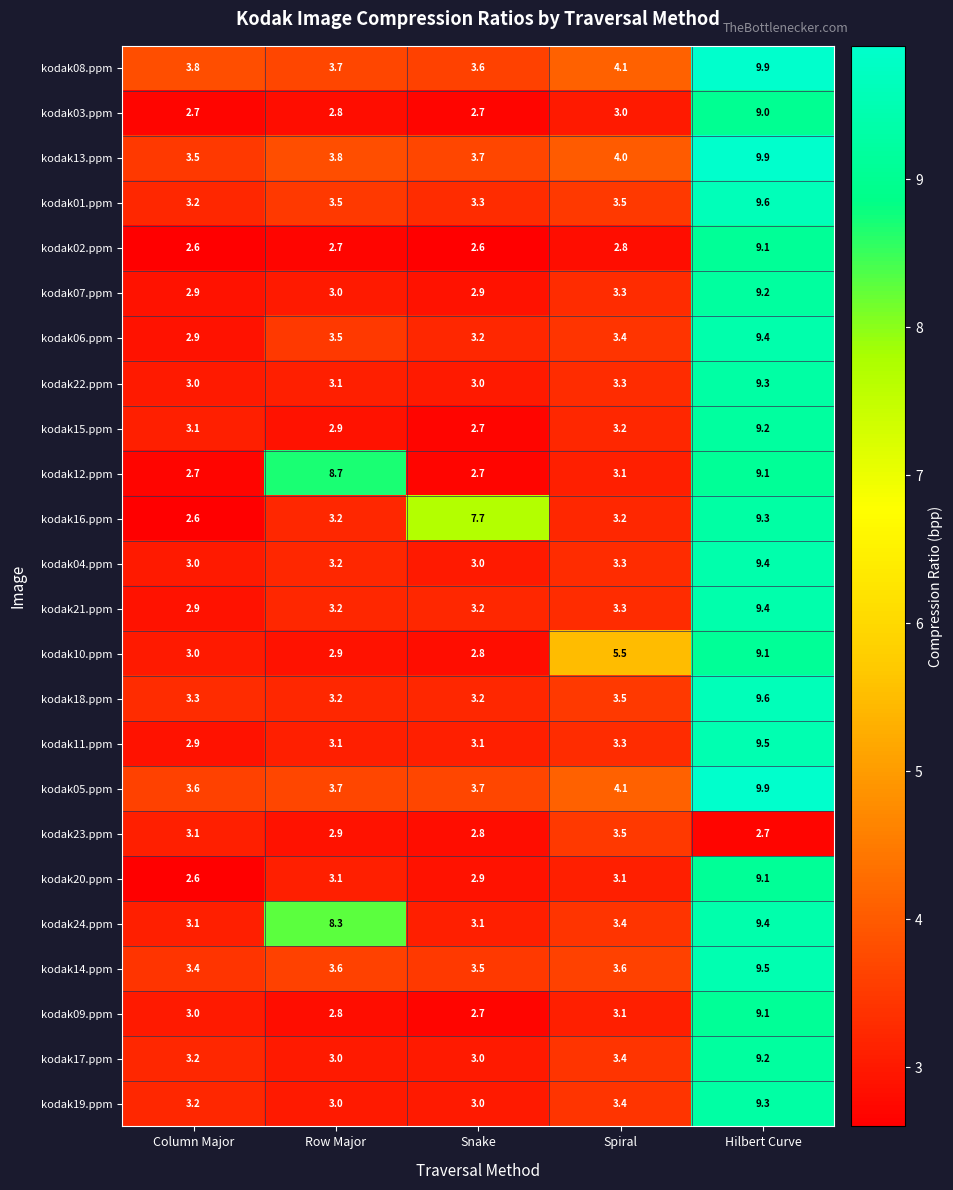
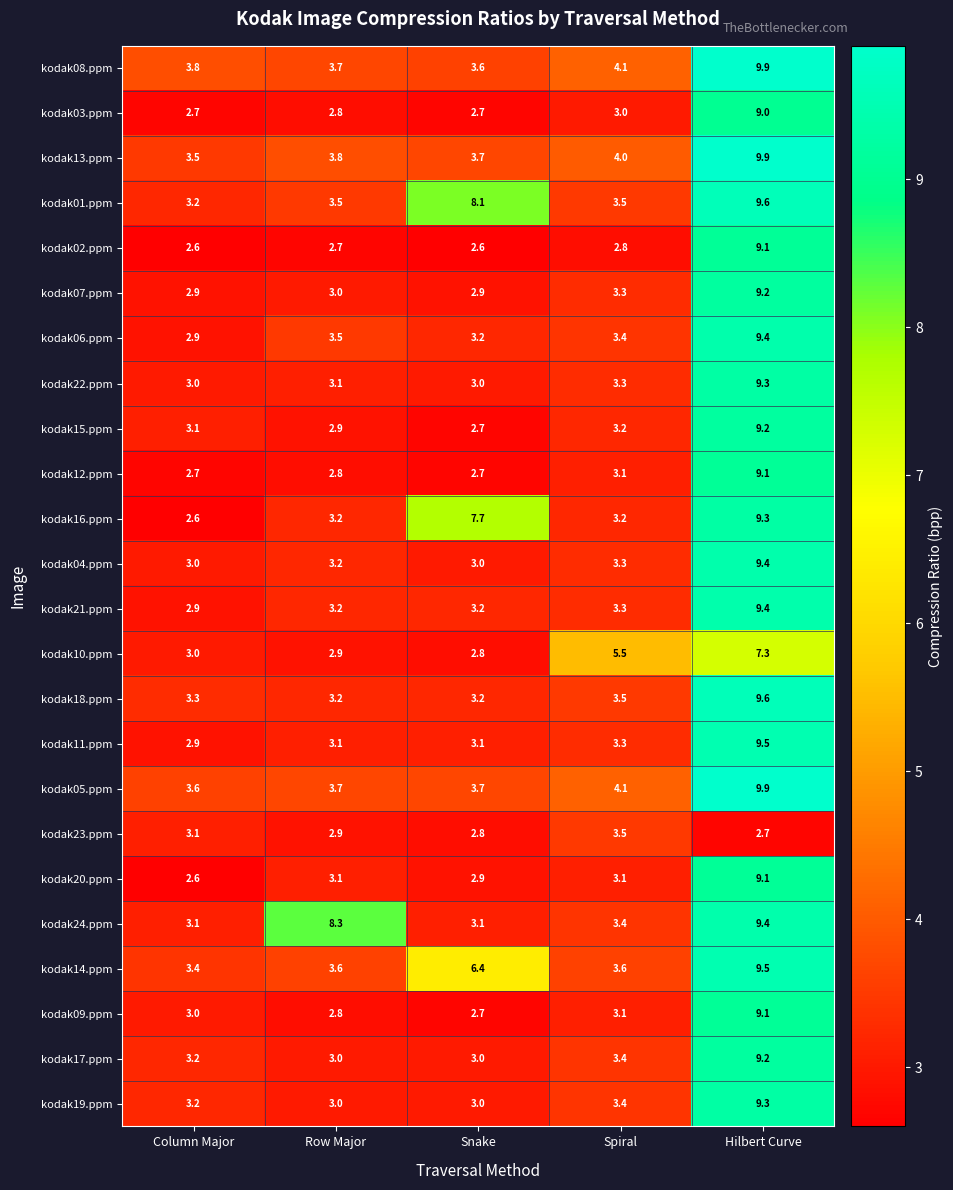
  {
    "kodak08.ppm": {
      "Column Major": 3.8,
      "Row Major": 3.7,
      "Snake": 3.6,
      "Spiral": 4.1,
      "Hilbert Curve": 9.9
    },
    "kodak03.ppm": {
      "Column Major": 2.7,
      "Row Major": 2.8,
      "Snake": 2.7,
      "Spiral": 3.0,
      "Hilbert Curve": 9.0
    },
    "kodak13.ppm": {
      "Column Major": 3.5,
      "Row Major": 3.8,
      "Snake": 3.7,
      "Spiral": 4.0,
      "Hilbert Curve": 9.9
    },
    "kodak01.ppm": {
      "Column Major": 3.2,
      "Row Major": 3.5,
-     "Snake": 3.3,
+     "Snake": 8.1,
      "Spiral": 3.5,
      "Hilbert Curve": 9.6
    },
    "kodak02.ppm": {
      "Column Major": 2.6,
      "Row Major": 2.7,
      "Snake": 2.6,
      "Spiral": 2.8,
      "Hilbert Curve": 9.1
    },
    "kodak07.ppm": {
      "Column Major": 2.9,
      "Row Major": 3.0,
      "Snake": 2.9,
      "Spiral": 3.3,
      "Hilbert Curve": 9.2
    },
    "kodak06.ppm": {
      "Column Major": 2.9,
      "Row Major": 3.5,
      "Snake": 3.2,
      "Spiral": 3.4,
      "Hilbert Curve": 9.4
    },
    "kodak22.ppm": {
      "Column Major": 3.0,
      "Row Major": 3.1,
      "Snake": 3.0,
      "Spiral": 3.3,
      "Hilbert Curve": 9.3
    },
    "kodak15.ppm": {
      "Column Major": 3.1,
      "Row Major": 2.9,
      "Snake": 2.7,
      "Spiral": 3.2,
      "Hilbert Curve": 9.2
    },
    "kodak12.ppm": {
      "Column Major": 2.7,
-     "Row Major": 8.7,
+     "Row Major": 2.8,
      "Snake": 2.7,
      "Spiral": 3.1,
      "Hilbert Curve": 9.1
    },
    "kodak16.ppm": {
      "Column Major": 2.6,
      "Row Major": 3.2,
      "Snake": 7.7,
      "Spiral": 3.2,
      "Hilbert Curve": 9.3
    },
    "kodak04.ppm": {
      "Column Major": 3.0,
      "Row Major": 3.2,
      "Snake": 3.0,
      "Spiral": 3.3,
      "Hilbert Curve": 9.4
    },
    "kodak21.ppm": {
      "Column Major": 2.9,
      "Row Major": 3.2,
      "Snake": 3.2,
      "Spiral": 3.3,
      "Hilbert Curve": 9.4
    },
    "kodak10.ppm": {
      "Column Major": 3.0,
      "Row Major": 2.9,
      "Snake": 2.8,
      "Spiral": 5.5,
-     "Hilbert Curve": 9.1
+     "Hilbert Curve": 7.3
    },
    "kodak18.ppm": {
      "Column Major": 3.3,
      "Row Major": 3.2,
      "Snake": 3.2,
      "Spiral": 3.5,
      "Hilbert Curve": 9.6
    },
    "kodak11.ppm": {
      "Column Major": 2.9,
      "Row Major": 3.1,
      "Snake": 3.1,
      "Spiral": 3.3,
      "Hilbert Curve": 9.5
    },
    "kodak05.ppm": {
      "Column Major": 3.6,
      "Row Major": 3.7,
      "Snake": 3.7,
      "Spiral": 4.1,
      "Hilbert Curve": 9.9
    },
    "kodak23.ppm": {
      "Column Major": 3.1,
      "Row Major": 2.9,
      "Snake": 2.8,
      "Spiral": 3.5,
      "Hilbert Curve": 2.7
    },
    "kodak20.ppm": {
      "Column Major": 2.6,
      "Row Major": 3.1,
      "Snake": 2.9,
      "Spiral": 3.1,
      "Hilbert Curve": 9.1
    },
    "kodak24.ppm": {
      "Column Major": 3.1,
      "Row Major": 8.3,
      "Snake": 3.1,
      "Spiral": 3.4,
      "Hilbert Curve": 9.4
    },
    "kodak14.ppm": {
      "Column Major": 3.4,
      "Row Major": 3.6,
-     "Snake": 3.5,
+     "Snake": 6.4,
      "Spiral": 3.6,
      "Hilbert Curve": 9.5
    },
    "kodak09.ppm": {
      "Column Major": 3.0,
      "Row Major": 2.8,
      "Snake": 2.7,
      "Spiral": 3.1,
      "Hilbert Curve": 9.1
    },
    "kodak17.ppm": {
      "Column Major": 3.2,
      "Row Major": 3.0,
      "Snake": 3.0,
      "Spiral": 3.4,
      "Hilbert Curve": 9.2
    },
    "kodak19.ppm": {
      "Column Major": 3.2,
      "Row Major": 3.0,
      "Snake": 3.0,
      "Spiral": 3.4,
      "Hilbert Curve": 9.3
    }
  }
